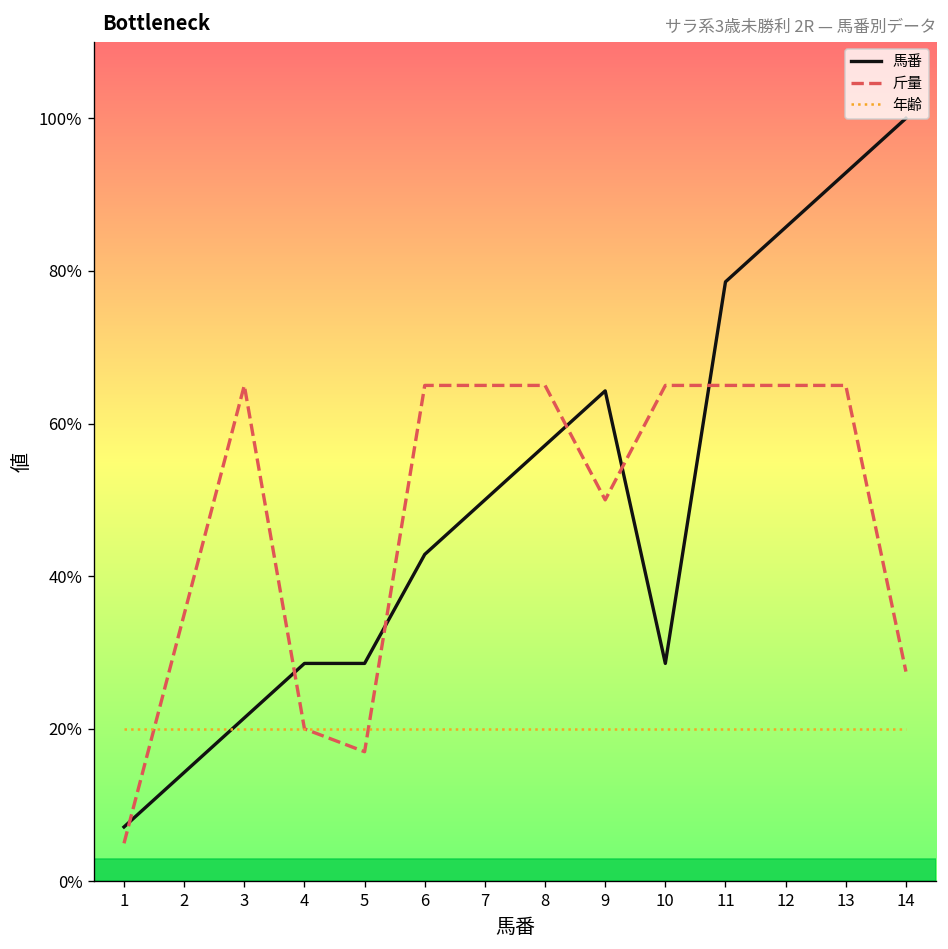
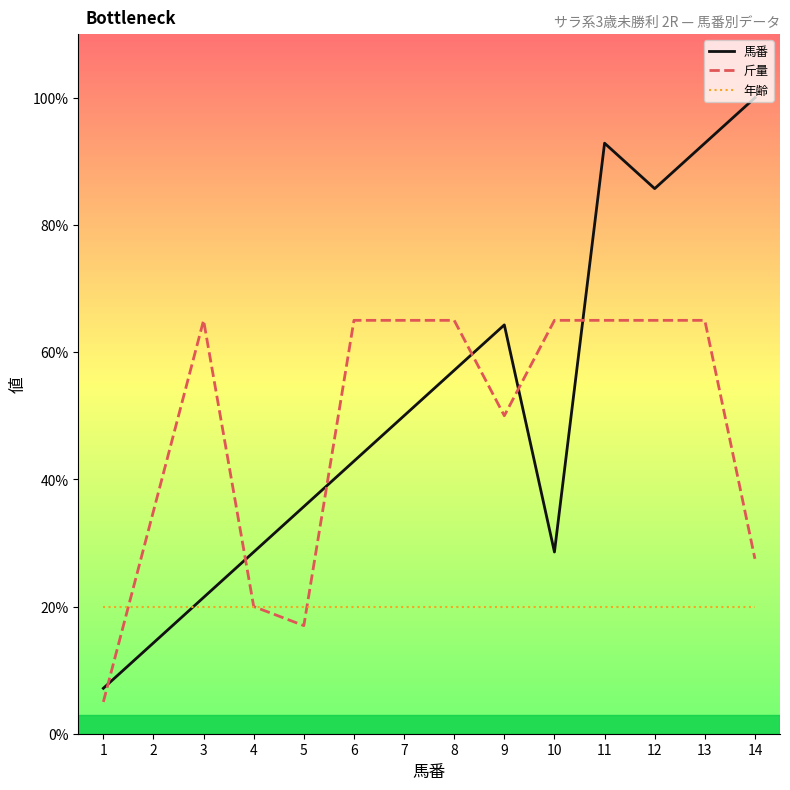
  {
    "馬番": {
      "1": "7%",
      "2": "14%",
      "3": "21%",
      "4": "29%",
-     "5": "29%",
+     "5": "36%",
      "6": "43%",
      "7": "50%",
      "8": "57%",
      "9": "64%",
      "10": "29%",
-     "11": "79%",
+     "11": "93%",
      "12": "86%",
      "13": "93%"
    },
    "斤量": {
      "1": "5%",
      "2": "35%",
      "3": "65%",
      "5": "17%",
      "6": "65%",
      "7": "65%",
      "8": "65%",
      "9": "50%",
      "10": "65%",
      "11": "65%",
      "12": "65%",
      "13": "65%",
      "14": "27%"
    },
    "年齢": {
      "1": "20%",
      "2": "20%",
      "3": "20%",
      "5": "20%",
      "6": "20%",
      "7": "20%",
      "8": "20%",
      "9": "20%",
      "10": "20%",
      "11": "20%",
      "12": "20%",
      "13": "20%",
      "14": "20%"
    }
  }
